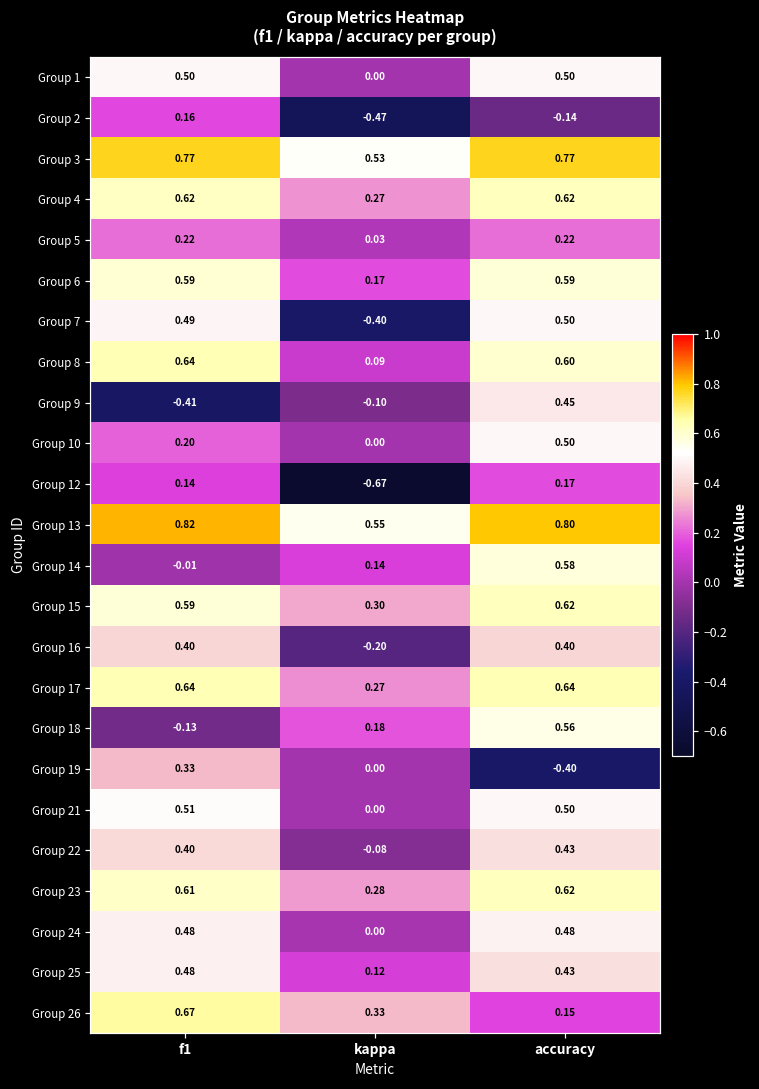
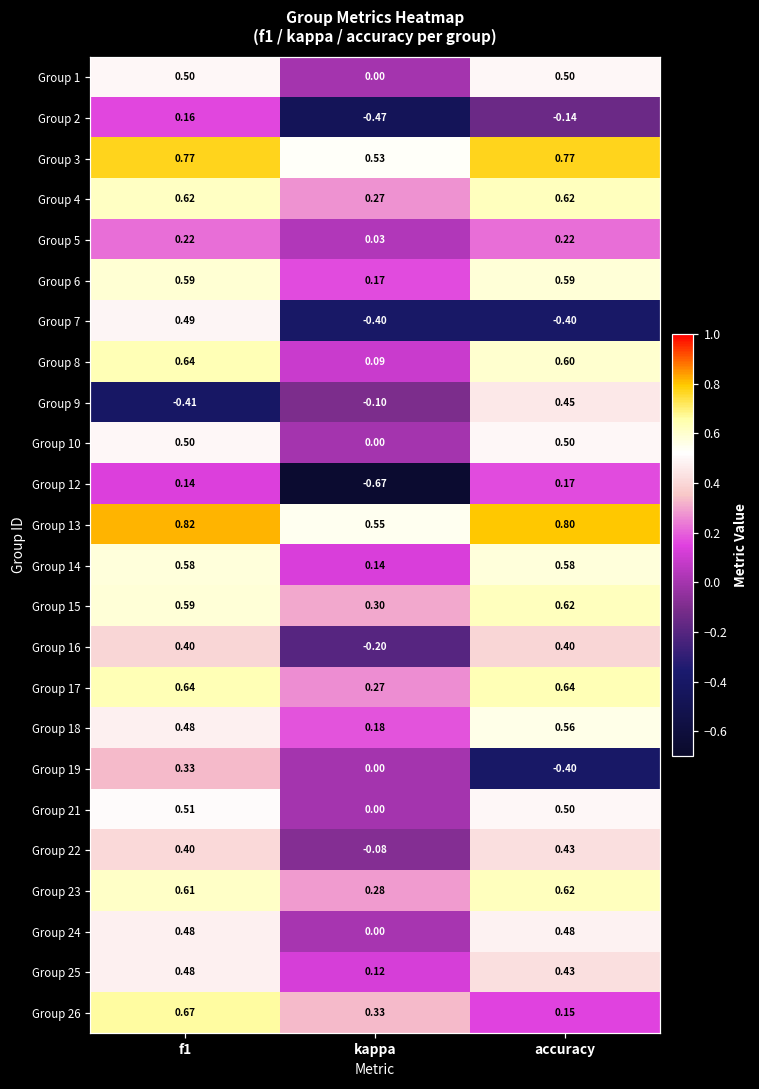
  {
    "Group 1": {
      "f1": 0.50,
      "kappa": 0.00,
      "accuracy": 0.50
    },
    "Group 2": {
      "f1": 0.16,
      "kappa": -0.47,
      "accuracy": -0.14
    },
    "Group 3": {
      "f1": 0.77,
      "kappa": 0.53,
      "accuracy": 0.77
    },
    "Group 4": {
      "f1": 0.62,
      "kappa": 0.27,
      "accuracy": 0.62
    },
    "Group 5": {
      "f1": 0.22,
      "kappa": 0.03,
      "accuracy": 0.22
    },
    "Group 6": {
      "f1": 0.59,
      "kappa": 0.17,
      "accuracy": 0.59
    },
    "Group 7": {
      "f1": 0.49,
      "kappa": -0.40,
-     "accuracy": 0.50
+     "accuracy": -0.40
    },
    "Group 8": {
      "f1": 0.64,
      "kappa": 0.09,
      "accuracy": 0.60
    },
    "Group 9": {
      "f1": -0.41,
      "kappa": -0.10,
      "accuracy": 0.45
    },
    "Group 10": {
-     "f1": 0.20,
+     "f1": 0.50,
      "kappa": 0.00,
      "accuracy": 0.50
    },
    "Group 12": {
      "f1": 0.14,
      "kappa": -0.67,
      "accuracy": 0.17
    },
    "Group 13": {
      "f1": 0.82,
      "kappa": 0.55,
      "accuracy": 0.80
    },
    "Group 14": {
-     "f1": -0.01,
+     "f1": 0.58,
      "kappa": 0.14,
      "accuracy": 0.58
    },
    "Group 15": {
      "f1": 0.59,
      "kappa": 0.30,
      "accuracy": 0.62
    },
    "Group 16": {
      "f1": 0.40,
      "kappa": -0.20,
      "accuracy": 0.40
    },
    "Group 17": {
      "f1": 0.64,
      "kappa": 0.27,
      "accuracy": 0.64
    },
    "Group 18": {
-     "f1": -0.13,
+     "f1": 0.48,
      "kappa": 0.18,
      "accuracy": 0.56
    },
    "Group 19": {
      "f1": 0.33,
      "kappa": 0.00,
      "accuracy": -0.40
    },
    "Group 21": {
      "f1": 0.51,
      "kappa": 0.00,
      "accuracy": 0.50
    },
    "Group 22": {
      "f1": 0.40,
      "kappa": -0.08,
      "accuracy": 0.43
    },
    "Group 23": {
      "f1": 0.61,
      "kappa": 0.28,
      "accuracy": 0.62
    },
    "Group 24": {
      "f1": 0.48,
      "kappa": 0.00,
      "accuracy": 0.48
    },
    "Group 25": {
      "f1": 0.48,
      "kappa": 0.12,
      "accuracy": 0.43
    },
    "Group 26": {
      "f1": 0.67,
      "kappa": 0.33,
      "accuracy": 0.15
    }
  }
